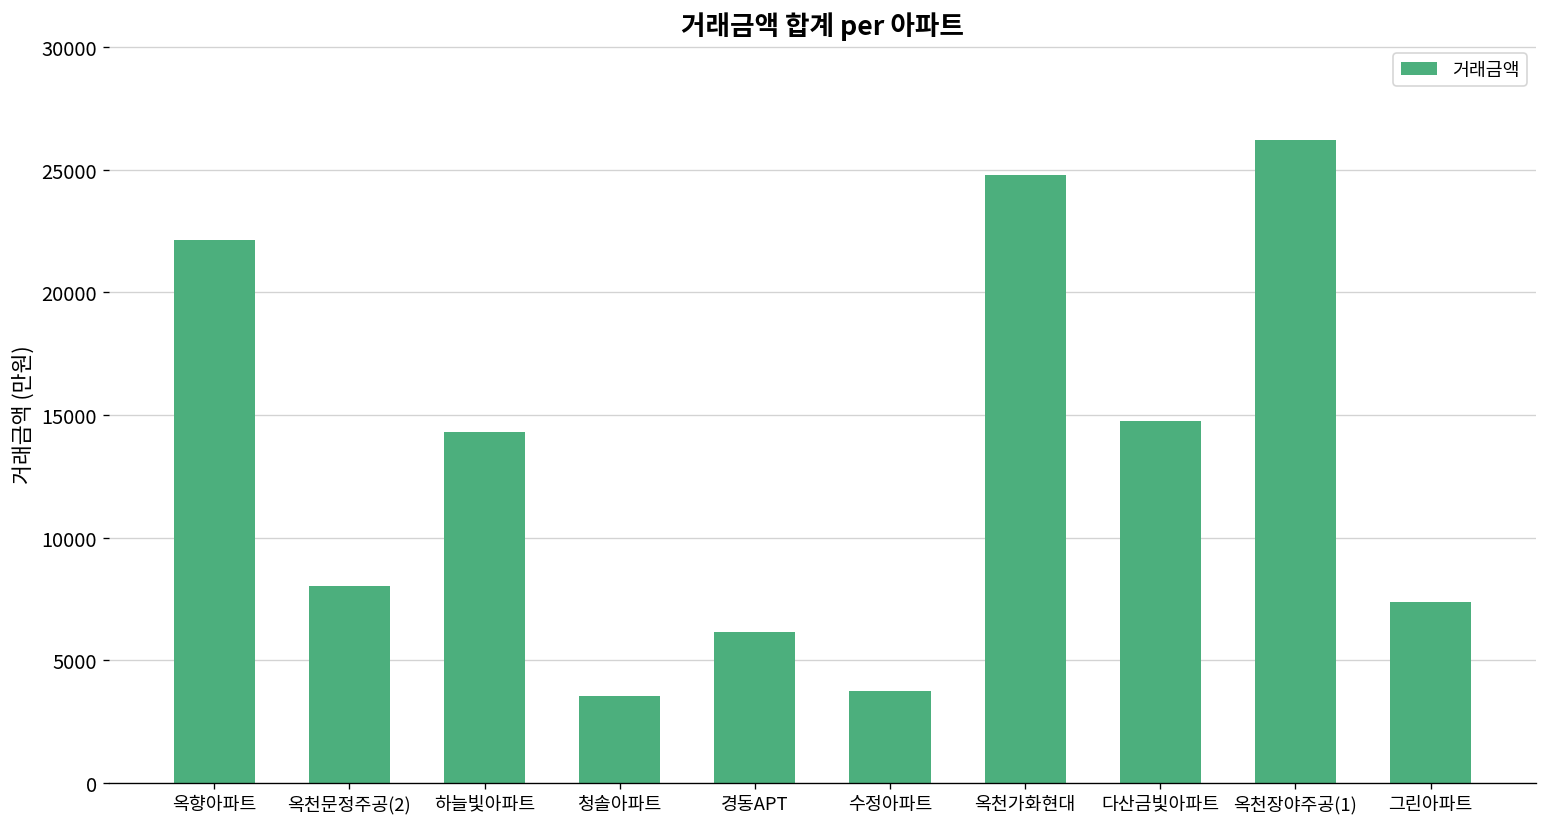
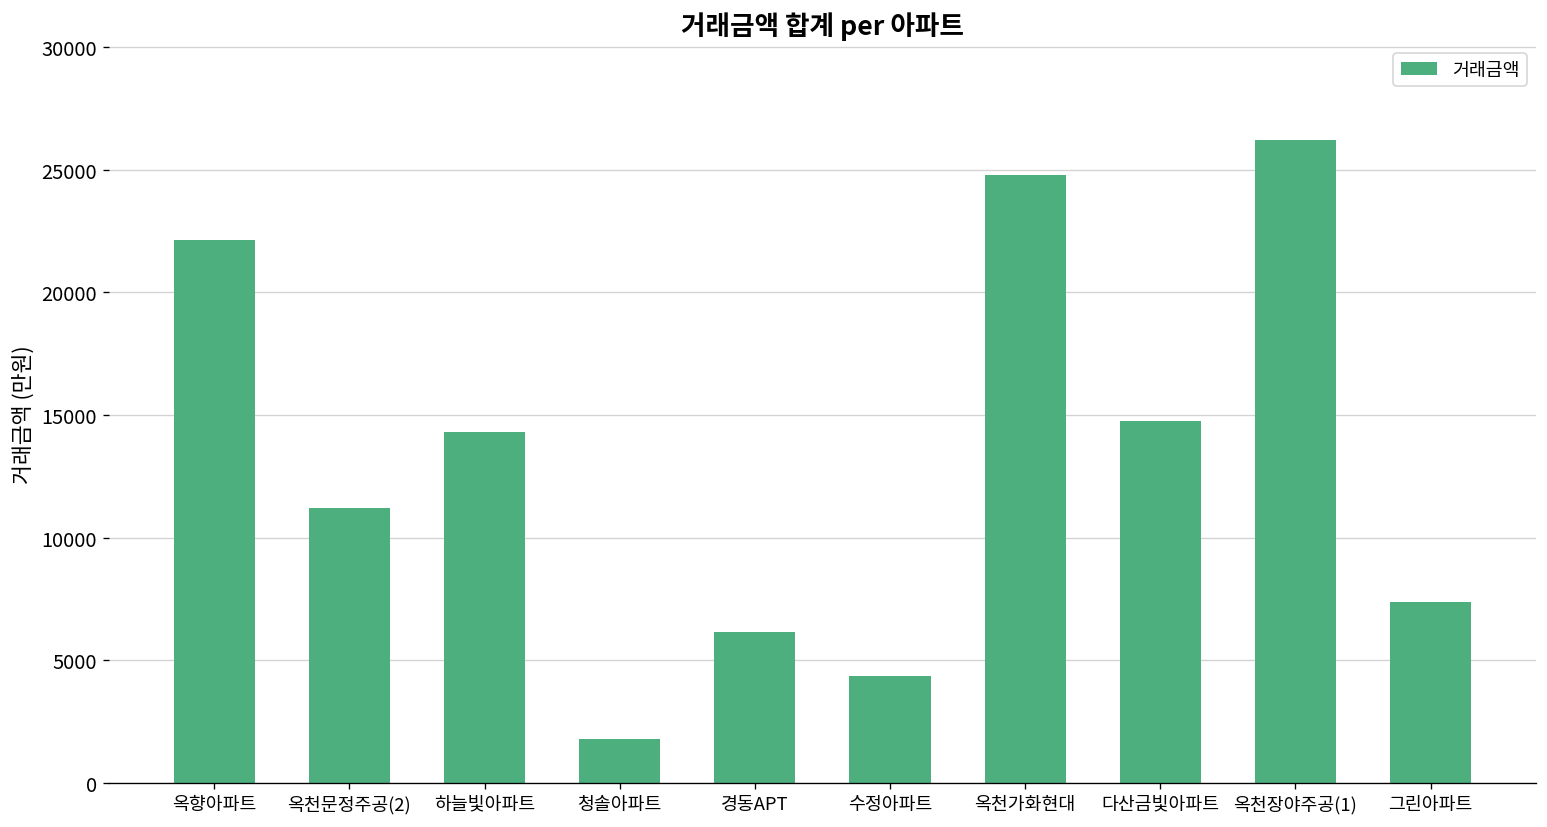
  {
    "옥향아파트": 22100,
-   "옥천문정주공(2)": 8100,
+   "옥천문정주공(2)": 11200,
    "하늘빛아파트": 14300,
-   "청솔아파트": 3600,
+   "청솔아파트": 1800,
    "경동APT": 6200,
-   "수정아파트": 3700,
+   "수정아파트": 4400,
    "옥천가화현대": 24800,
    "다산금빛아파트": 14800,
    "옥천장야주공(1)": 26200,
    "그린아파트": 7400
  }
